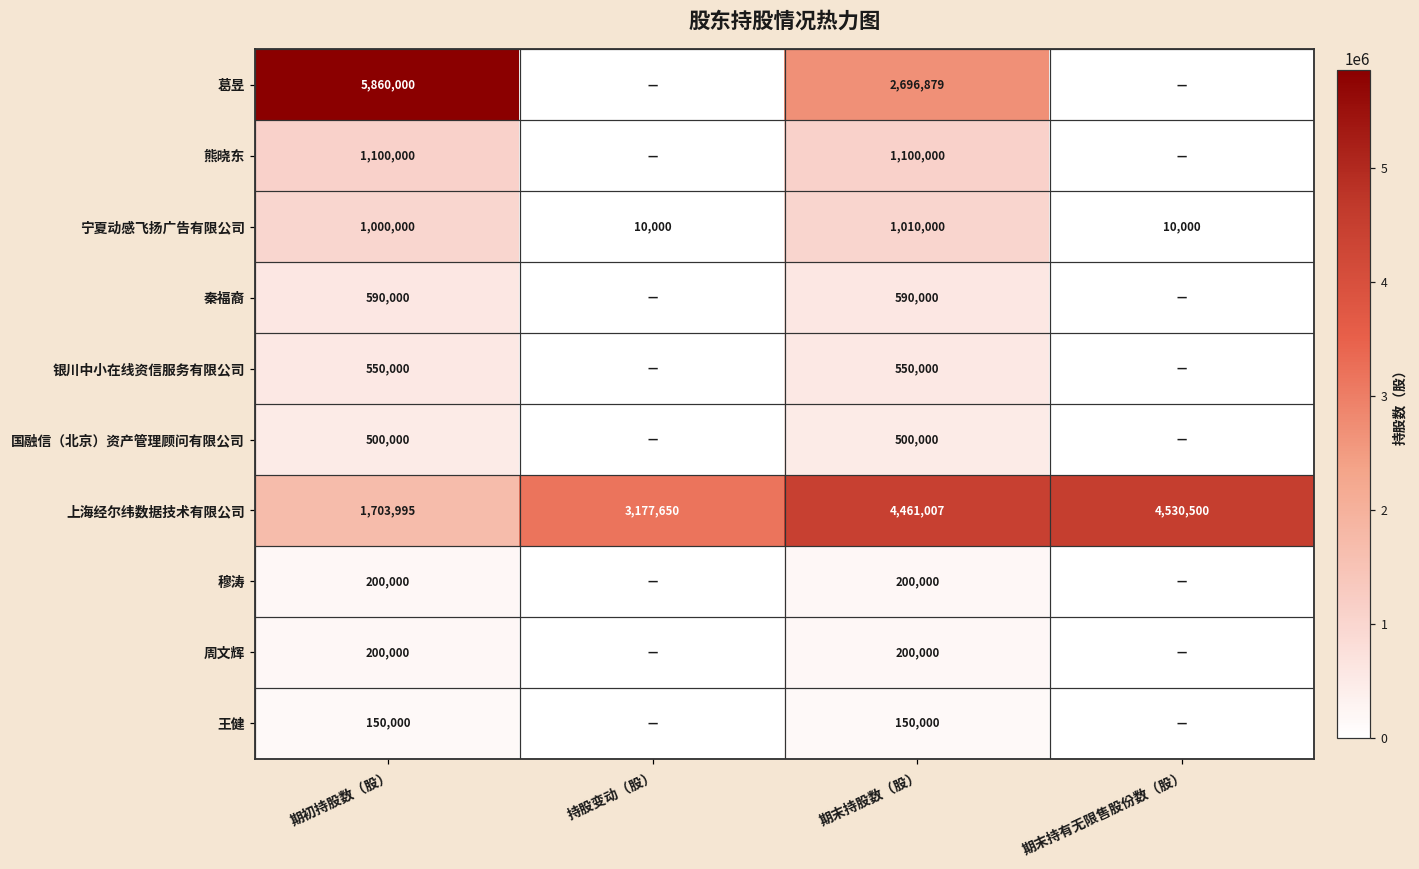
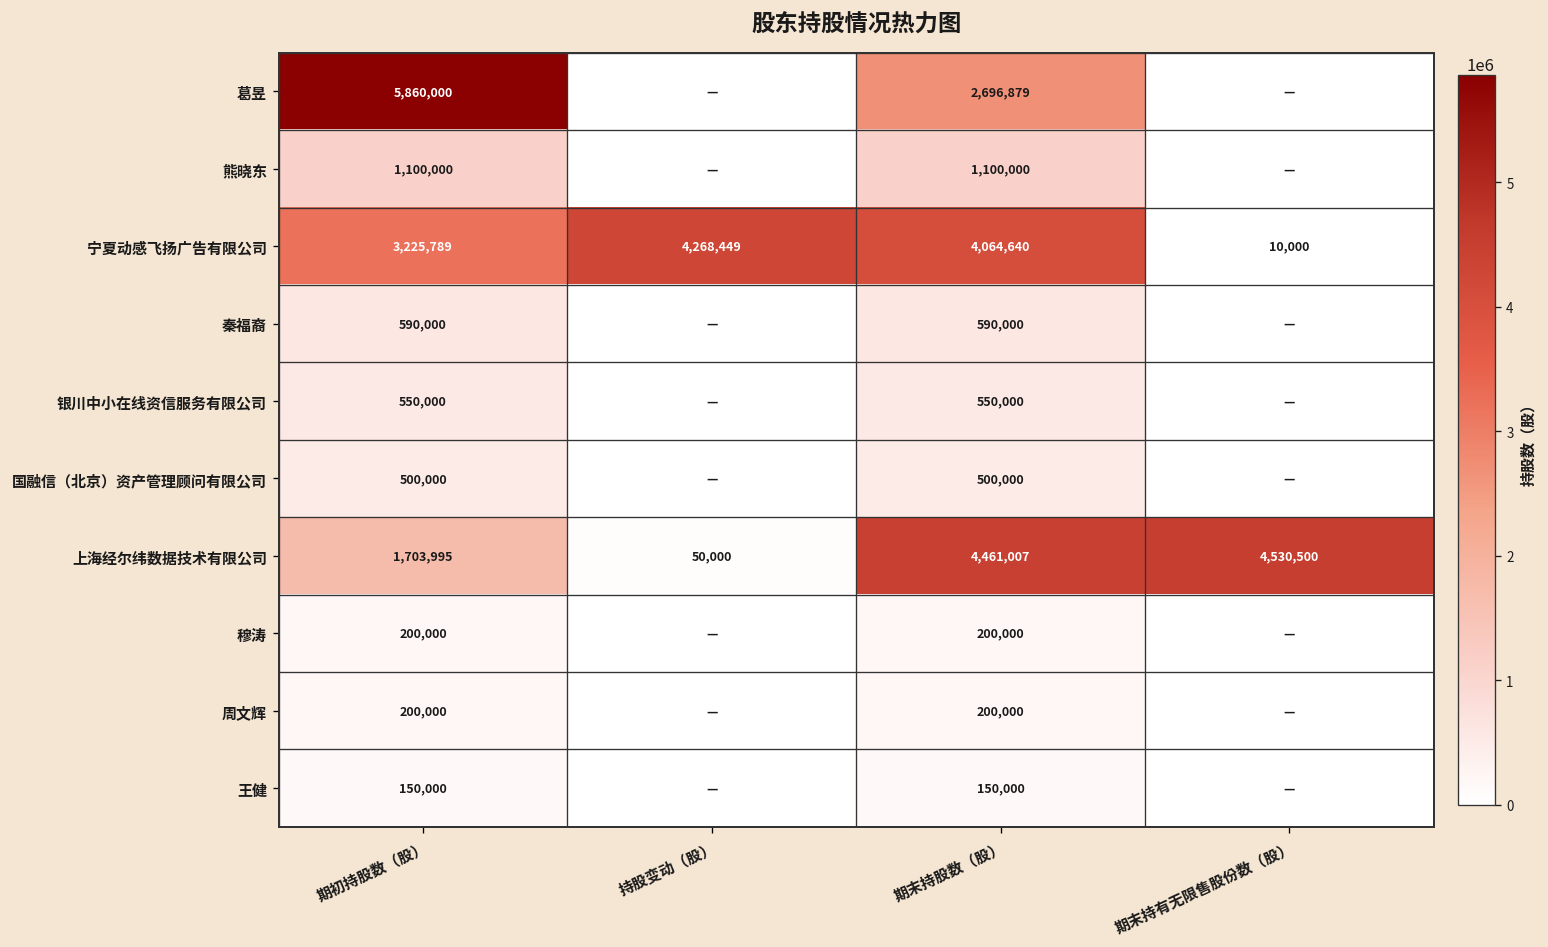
  {
    "葛昱": {
      "期初持股数（股）": "5,860,000",
      "期末持股数（股）": "2,696,879"
    },
    "熊晓东": {
      "期初持股数（股）": "1,100,000",
      "期末持股数（股）": "1,100,000"
    },
    "宁夏动感飞扬广告有限公司": {
-     "期初持股数（股）": "1,000,000",
-     "持股变动（股）": "10,000",
-     "期末持股数（股）": "1,010,000",
+     "期初持股数（股）": "3,225,789",
+     "持股变动（股）": "4,268,449",
+     "期末持股数（股）": "4,064,640",
      "期末持有无限售股份数（股）": "10,000"
    },
    "秦福裔": {
      "期初持股数（股）": "590,000",
      "期末持股数（股）": "590,000"
    },
    "银川中小在线资信服务有限公司": {
      "期初持股数（股）": "550,000",
      "期末持股数（股）": "550,000"
    },
    "国融信（北京）资产管理顾问有限公司": {
      "期初持股数（股）": "500,000",
      "期末持股数（股）": "500,000"
    },
    "上海经尔纬数据技术有限公司": {
      "期初持股数（股）": "1,703,995",
-     "持股变动（股）": "3,177,650",
+     "持股变动（股）": "50,000",
      "期末持股数（股）": "4,461,007",
      "期末持有无限售股份数（股）": "4,530,500"
    },
    "穆涛": {
      "期初持股数（股）": "200,000",
      "期末持股数（股）": "200,000"
    },
    "周文辉": {
      "期初持股数（股）": "200,000",
      "期末持股数（股）": "200,000"
    },
    "王健": {
      "期初持股数（股）": "150,000",
      "期末持股数（股）": "150,000"
    }
  }
